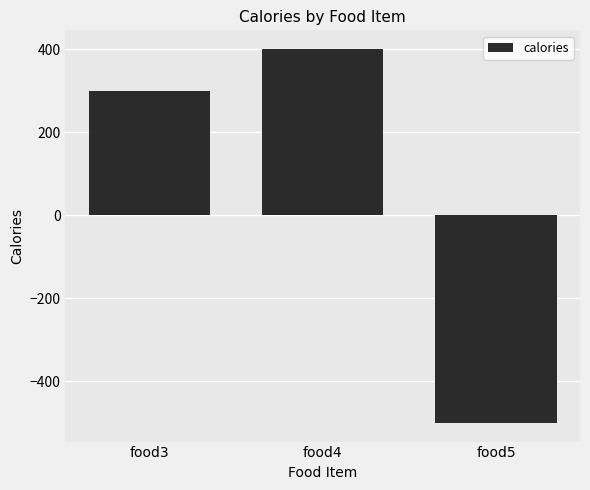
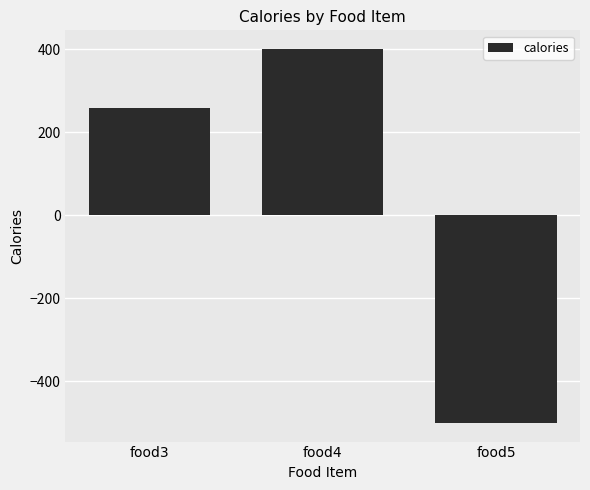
  {
-   "food3": 300,
+   "food3": 260,
    "food4": 400,
    "food5": -500
  }
